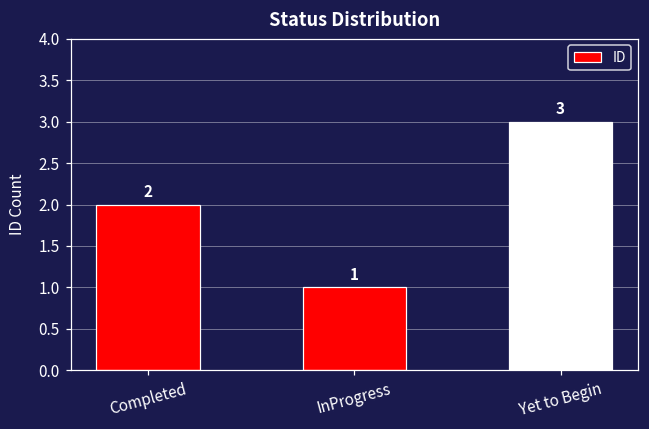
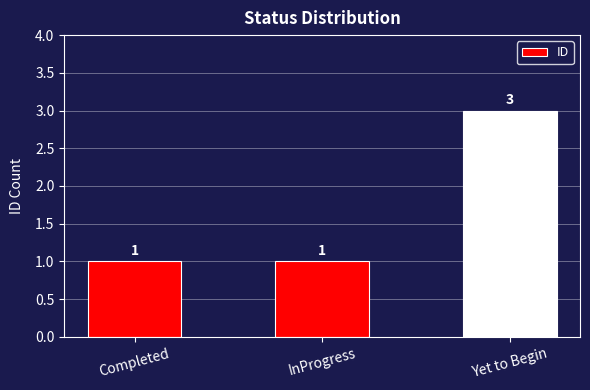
  {
-   "Completed": 2,
+   "Completed": 1,
    "InProgress": 1,
    "Yet to Begin": 3
  }
